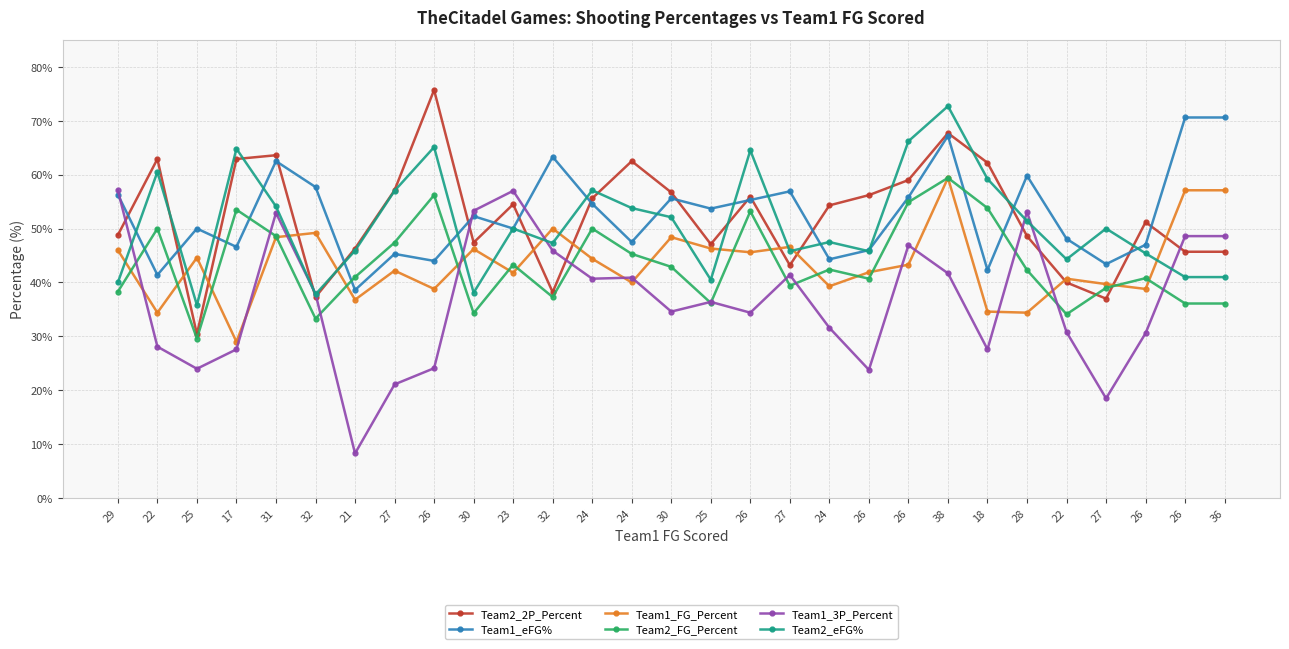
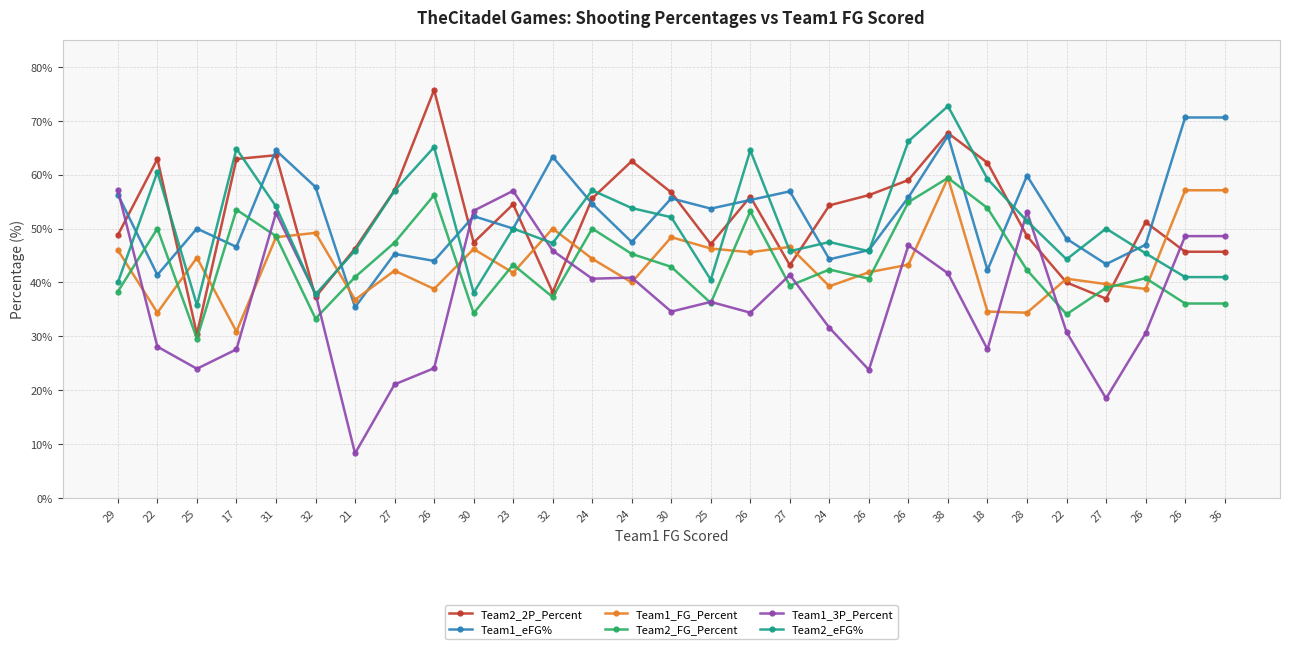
  {
    "Team2_2P_Percent": {
      "29": "49%",
      "17": "63%",
      "31": "64%",
      "23": "55%",
      "38": "68%",
      "18": "62%",
      "28": "49%",
      "36": "46%"
    },
    "Team1_eFG%": {
      "29": "56%",
      "17": "47%",
-     "31": "63%",
-     "21": "39%",
+     "31": "65%",
+     "21": "35%",
      "38": "67%",
      "18": "42%",
      "28": "60%",
      "36": "71%"
    },
    "Team1_FG_Percent": {
      "29": "46%",
-     "17": "29%",
+     "17": "31%",
      "21": "37%",
      "23": "42%",
      "18": "35%",
      "28": "34%",
      "36": "57%"
    },
    "Team1_3P_Percent": {
      "29": "57%",
      "17": "28%",
      "31": "53%",
      "21": "8%",
      "23": "57%",
      "38": "42%",
      "18": "28%",
      "28": "53%",
      "36": "49%"
    }
  }
